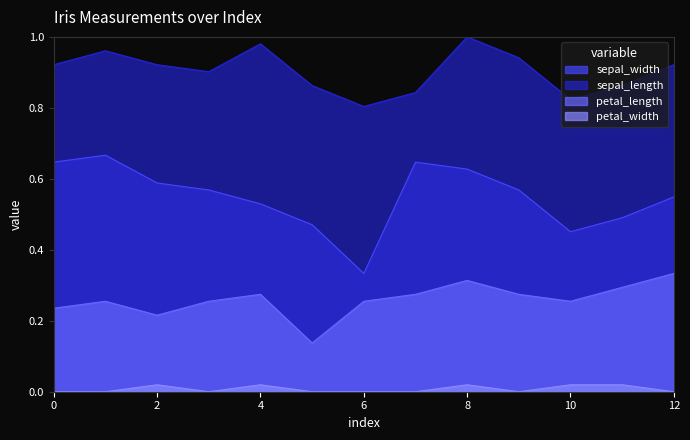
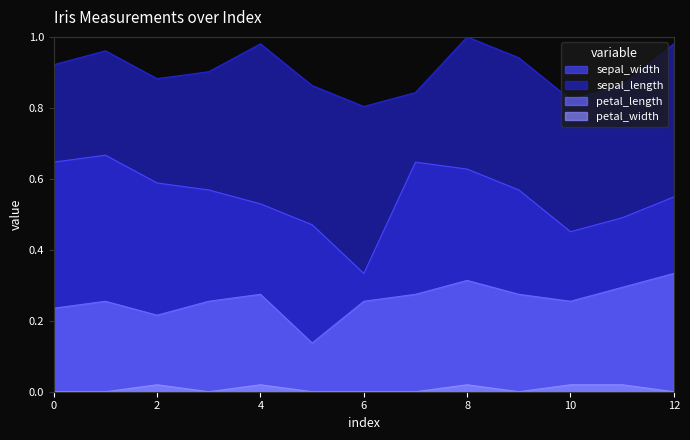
  {
    "sepal_length": {
      "0": 0.92,
-     "2": 0.92,
+     "2": 0.88,
      "4": 0.98,
      "6": 0.80,
      "8": 1.00,
-     "12": 0.92
+     "12": 0.98
    }
  }
